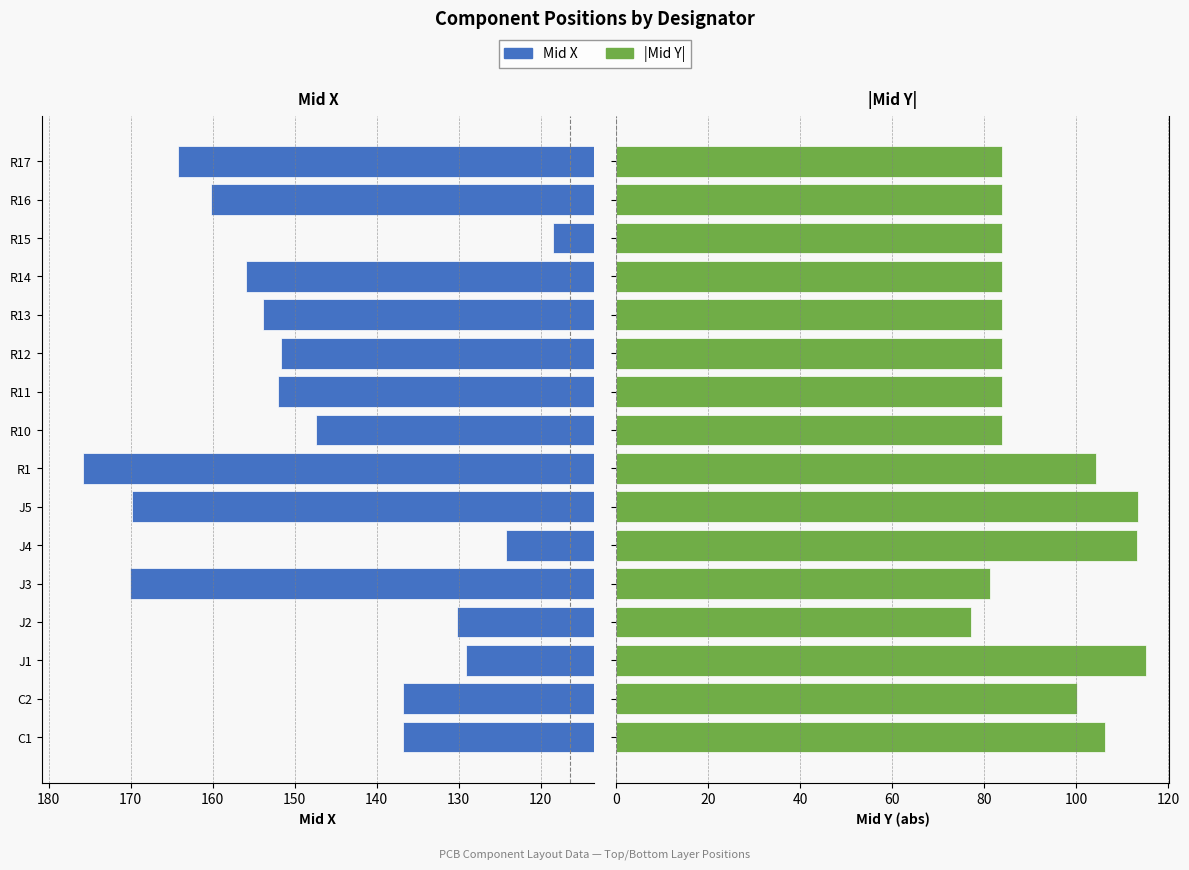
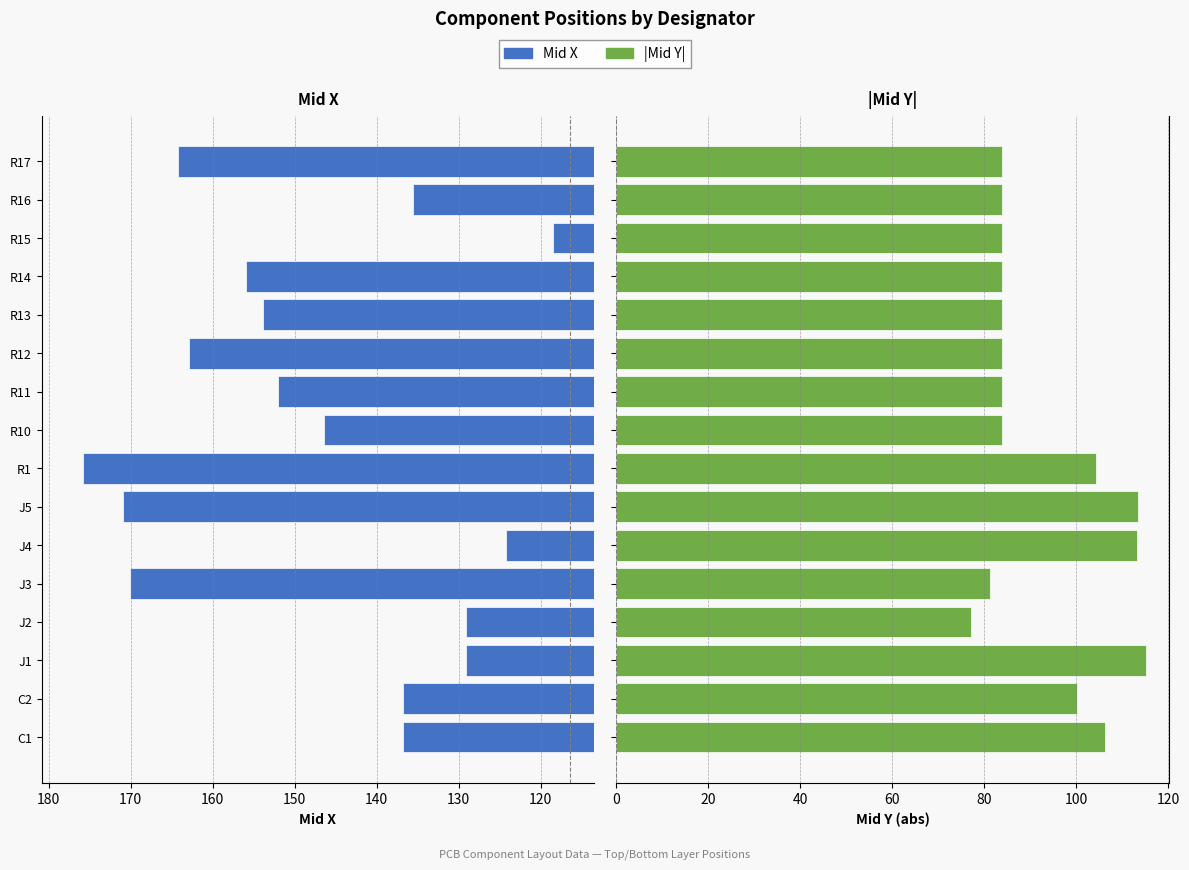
  {
    "Mid X": {
      "R17": 164,
-     "R16": 160,
+     "R16": 136,
      "R15": 118,
      "R14": 156,
      "R13": 154,
-     "R12": 152,
+     "R12": 163,
      "R11": 152,
-     "R10": 147,
+     "R10": 146,
      "R1": 176,
-     "J5": 170,
+     "J5": 171,
      "J4": 124,
      "J3": 170,
-     "J2": 130,
+     "J2": 129,
      "J1": 129,
      "C2": 137,
      "C1": 137
    }
  }
